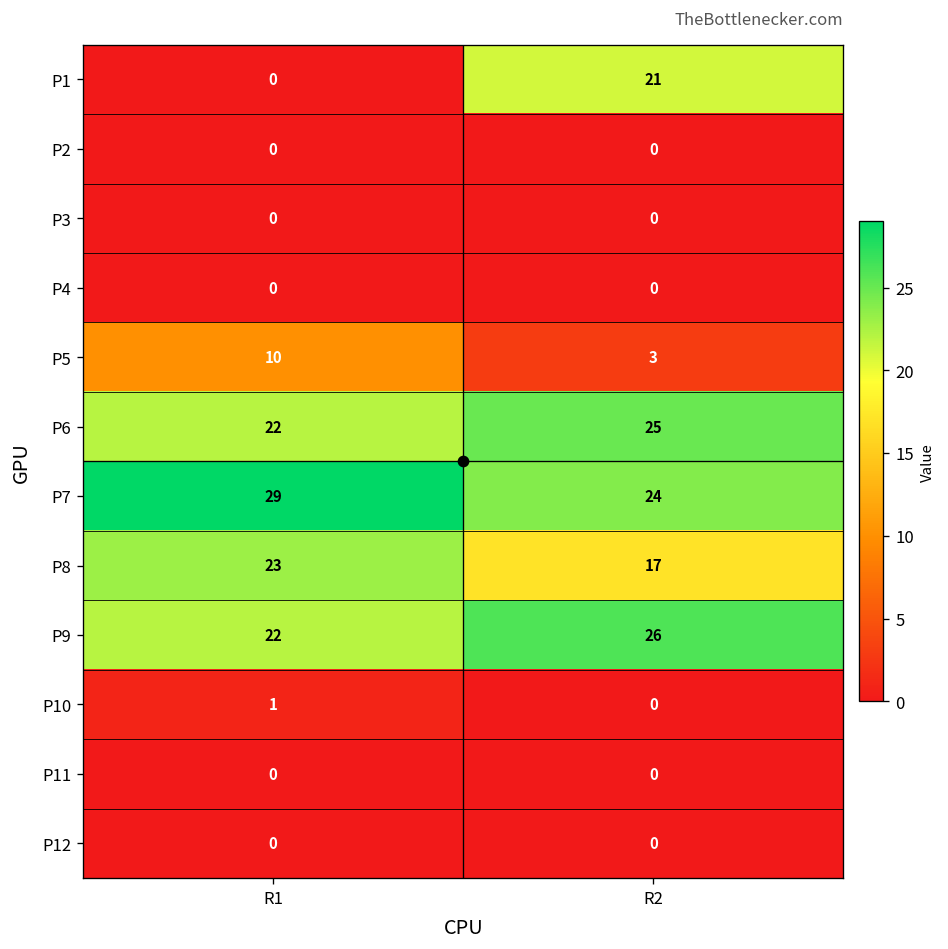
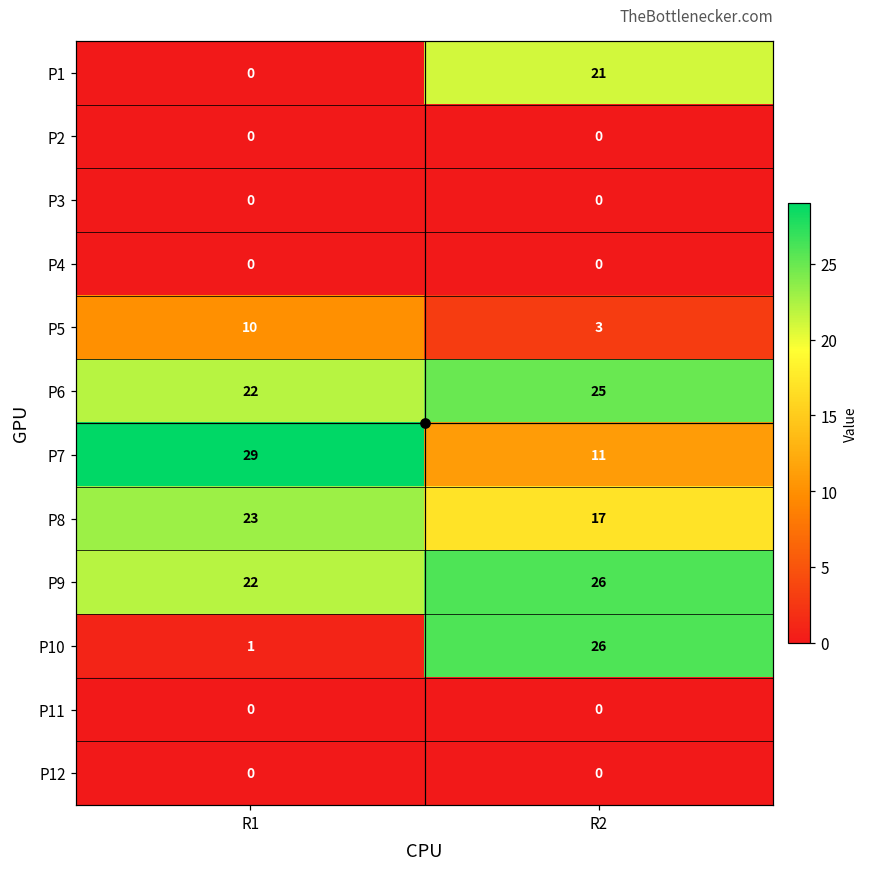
  {
    "P1": {
      "R1": 0,
      "R2": 21
    },
    "P2": {
      "R1": 0,
      "R2": 0
    },
    "P3": {
      "R1": 0,
      "R2": 0
    },
    "P4": {
      "R1": 0,
      "R2": 0
    },
    "P5": {
      "R1": 10,
      "R2": 3
    },
    "P6": {
      "R1": 22,
      "R2": 25
    },
    "P7": {
      "R1": 29,
-     "R2": 24
+     "R2": 11
    },
    "P8": {
      "R1": 23,
      "R2": 17
    },
    "P9": {
      "R1": 22,
      "R2": 26
    },
    "P10": {
      "R1": 1,
-     "R2": 0
+     "R2": 26
    },
    "P11": {
      "R1": 0,
      "R2": 0
    },
    "P12": {
      "R1": 0,
      "R2": 0
    }
  }
